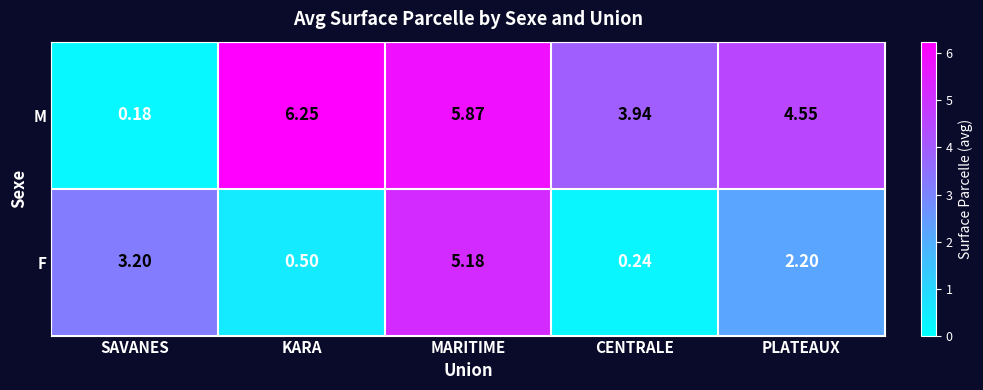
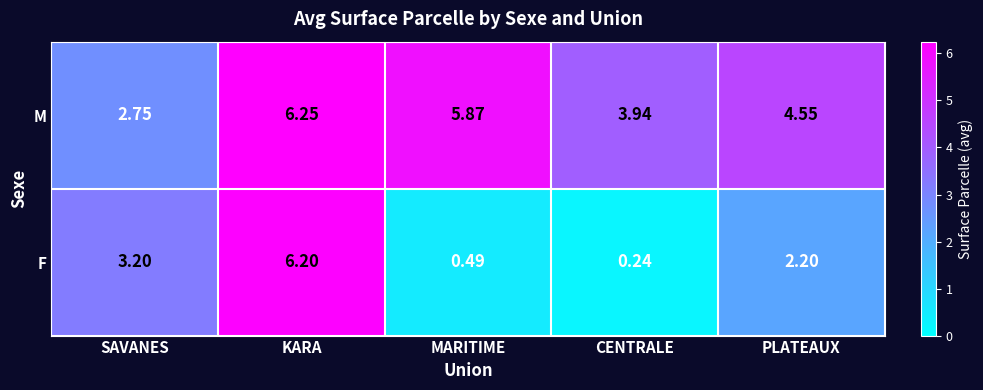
  {
    "M": {
-     "SAVANES": 0.18,
+     "SAVANES": 2.75,
      "KARA": 6.25,
      "MARITIME": 5.87,
      "CENTRALE": 3.94,
      "PLATEAUX": 4.55
    },
    "F": {
      "SAVANES": 3.20,
-     "KARA": 0.50,
-     "MARITIME": 5.18,
+     "KARA": 6.20,
+     "MARITIME": 0.49,
      "CENTRALE": 0.24,
      "PLATEAUX": 2.20
    }
  }
